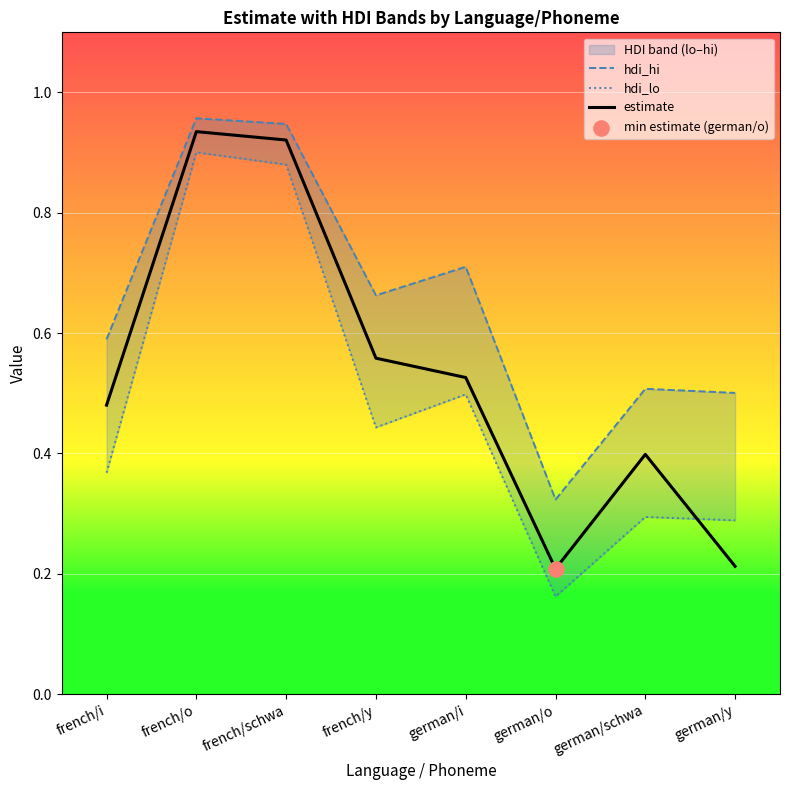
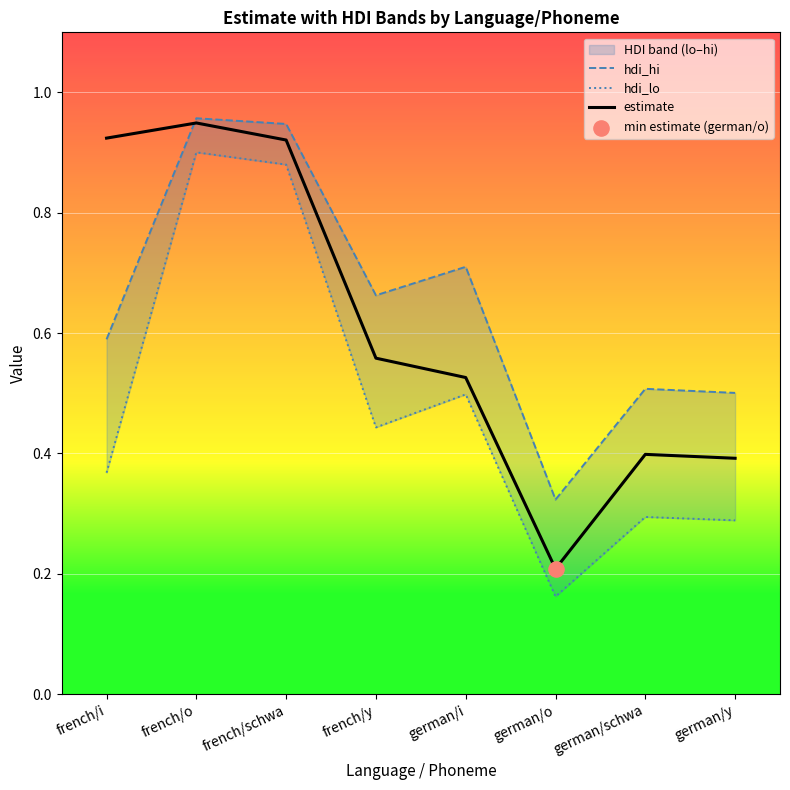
  {
    "estimate": {
-     "french/i": 0.48,
-     "french/o": 0.93,
+     "french/i": 0.92,
+     "french/o": 0.95,
      "french/schwa": 0.92,
      "french/y": 0.56,
      "german/i": 0.53,
      "german/schwa": 0.40,
-     "german/y": 0.21
+     "german/y": 0.39
    }
  }
